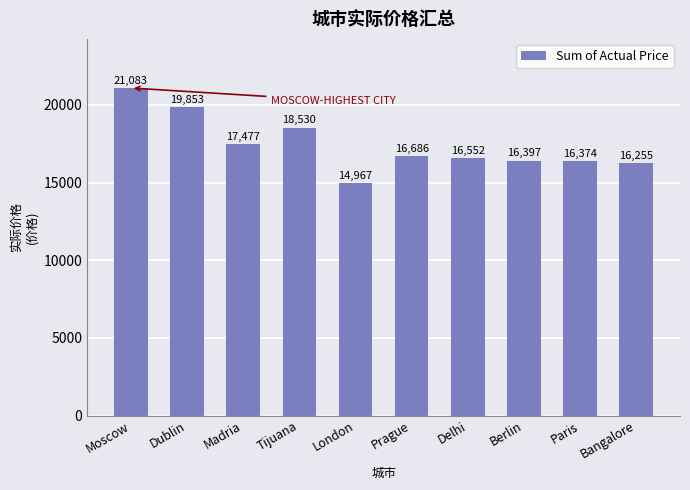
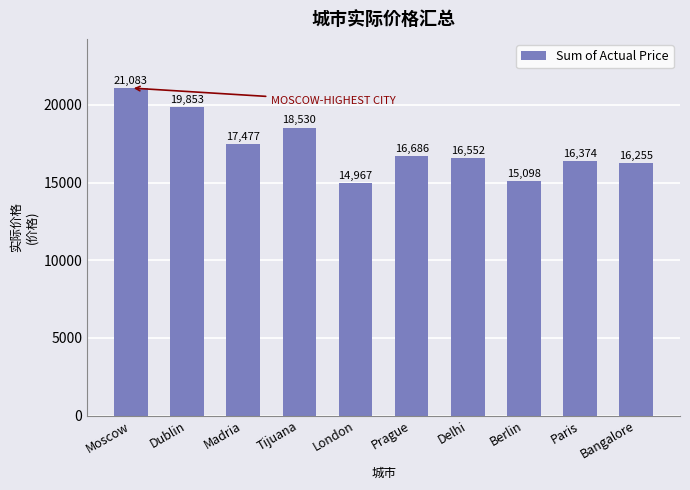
  {
    "Moscow": "21,083",
    "Madria": "17,477",
    "Tijuana": "18,530",
    "London": "14,967",
    "Prague": "16,686",
    "Delhi": "16,552",
-   "Berlin": "16,397",
+   "Berlin": "15,098",
    "Paris": "16,374",
    "Bangalore": "16,255"
  }
